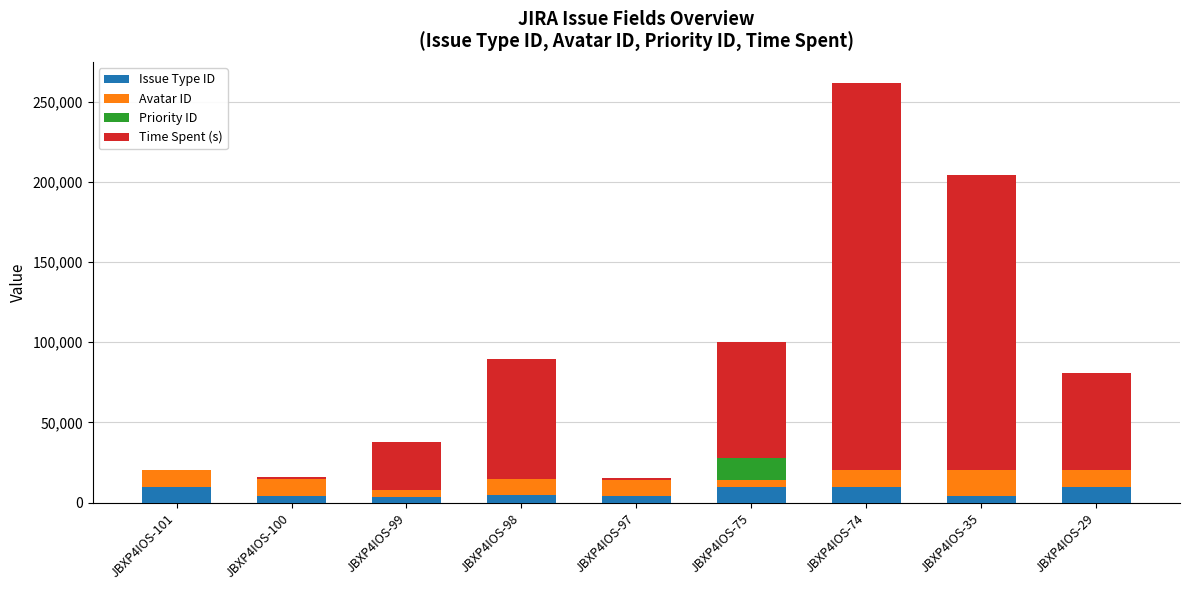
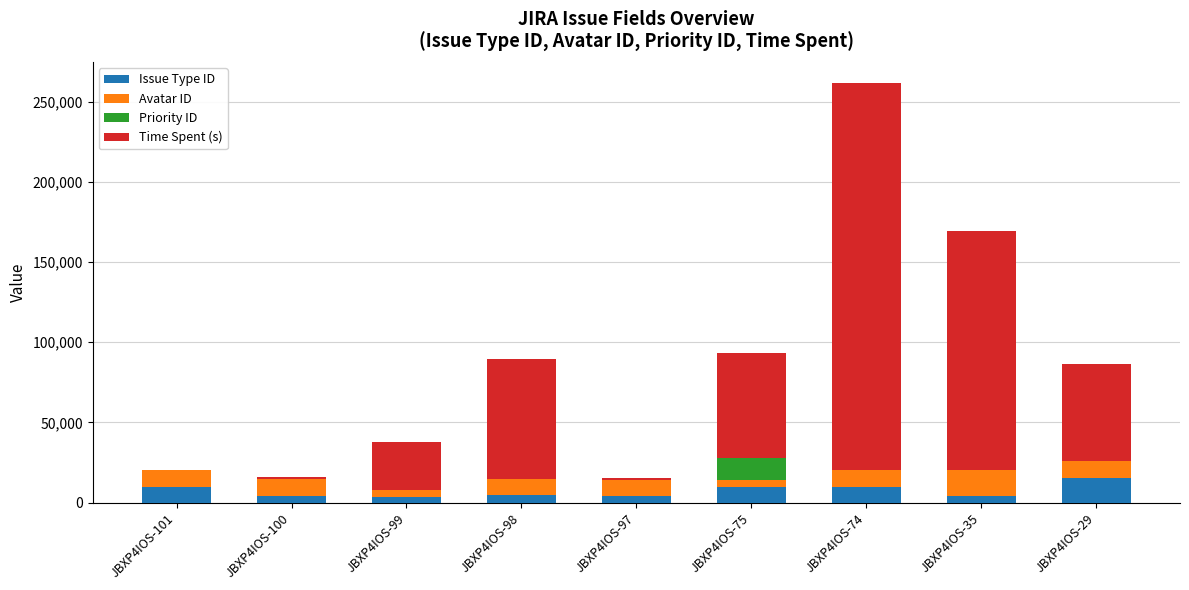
  {
    "Issue Type ID": {
      "JBXP4IOS-101": "10,000",
      "JBXP4IOS-100": "4,000",
      "JBXP4IOS-99": "3,000",
      "JBXP4IOS-98": "5,000",
      "JBXP4IOS-97": "4,000",
      "JBXP4IOS-75": "10,000",
      "JBXP4IOS-74": "10,000",
      "JBXP4IOS-35": "4,000",
-     "JBXP4IOS-29": "10,000"
+     "JBXP4IOS-29": "16,000"
    },
    "Avatar ID": {
      "JBXP4IOS-101": "10,000",
      "JBXP4IOS-100": "10,000",
      "JBXP4IOS-99": "4,000",
      "JBXP4IOS-98": "10,000",
      "JBXP4IOS-97": "10,000",
      "JBXP4IOS-75": "4,000",
      "JBXP4IOS-74": "10,000",
      "JBXP4IOS-35": "16,000",
      "JBXP4IOS-29": "10,000"
    },
    "Priority ID": {
      "JBXP4IOS-75": "14,000"
    },
    "Time Spent (s)": {
      "JBXP4IOS-101": "0",
      "JBXP4IOS-99": "30,000",
      "JBXP4IOS-98": "75,000",
-     "JBXP4IOS-75": "72,000",
+     "JBXP4IOS-75": "65,000",
      "JBXP4IOS-74": "241,000",
-     "JBXP4IOS-35": "184,000",
+     "JBXP4IOS-35": "149,000",
      "JBXP4IOS-29": "61,000"
    }
  }
